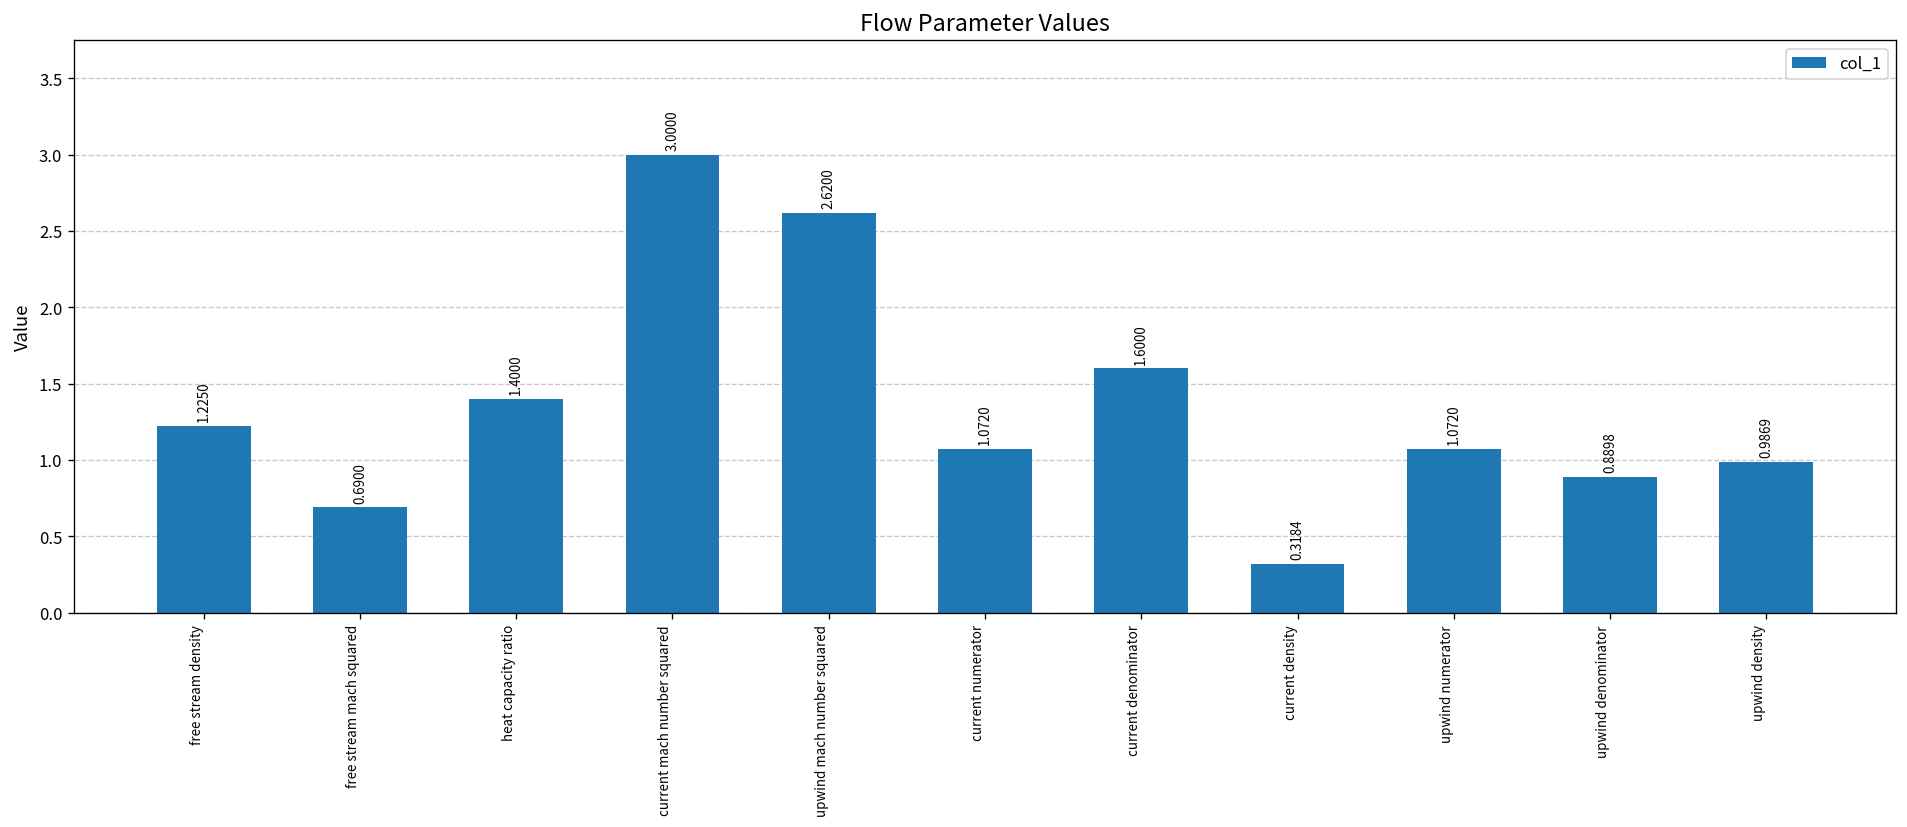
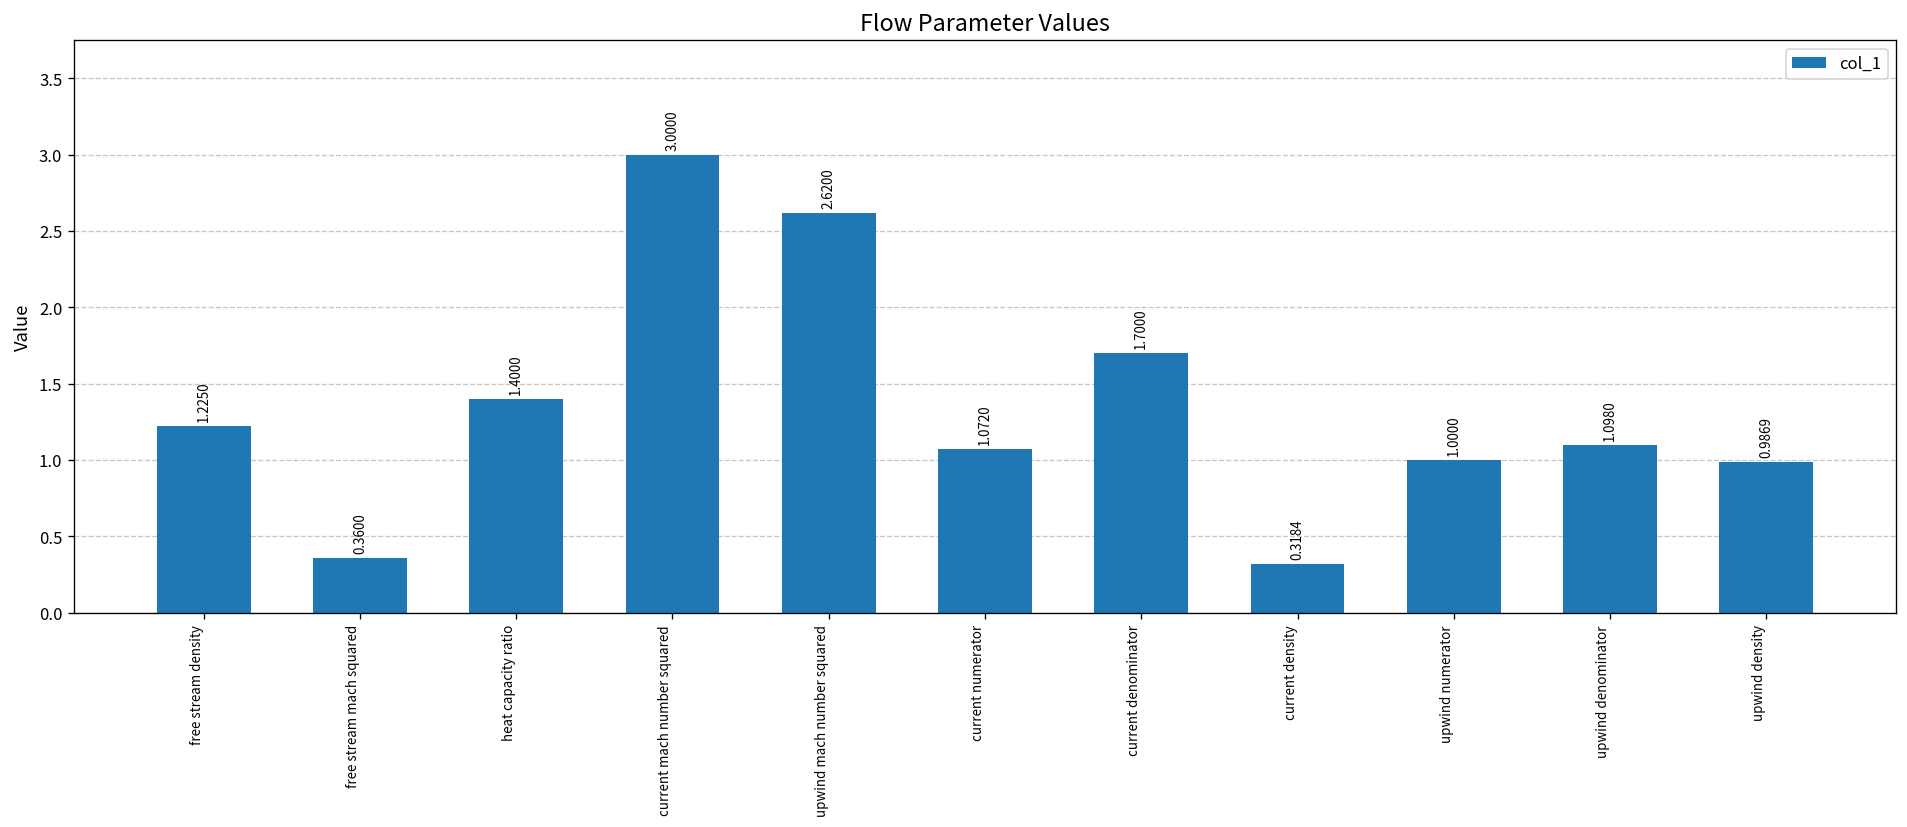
  {
    "free stream density": 1.2250,
-   "free stream mach squared": 0.6900,
+   "free stream mach squared": 0.3600,
    "heat capacity ratio": 1.4000,
    "current mach number squared": 3.0000,
    "upwind mach number squared": 2.6200,
    "current numerator": 1.0720,
-   "current denominator": 1.6000,
+   "current denominator": 1.7000,
    "current density": 0.3184,
-   "upwind numerator": 1.0720,
-   "upwind denominator": 0.8898,
+   "upwind numerator": 1.0000,
+   "upwind denominator": 1.0980,
    "upwind density": 0.9869
  }
